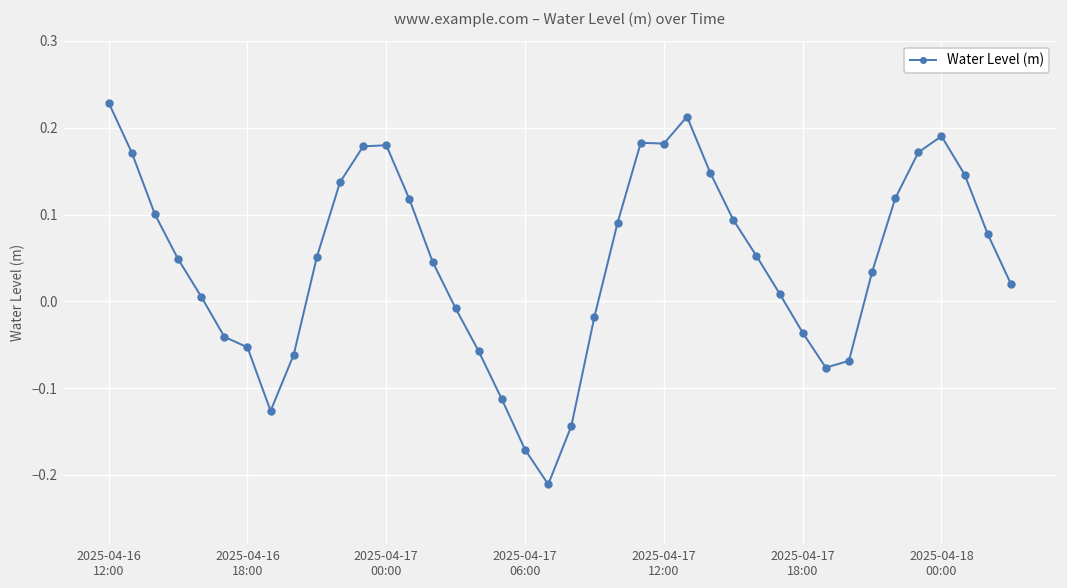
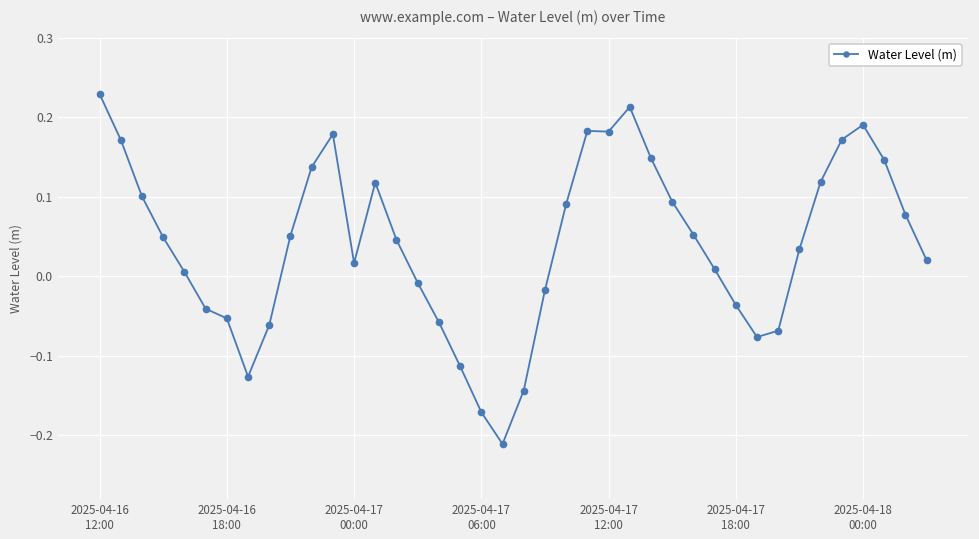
  {
    "2025-04-16 12:00": 0.23,
    "2025-04-16 18:00": -0.05,
-   "2025-04-17 00:00": 0.18,
+   "2025-04-17 00:00": 0.02,
    "2025-04-17 06:00": -0.17,
    "2025-04-17 12:00": 0.18,
    "2025-04-17 18:00": -0.04,
    "2025-04-18 00:00": 0.19
  }
